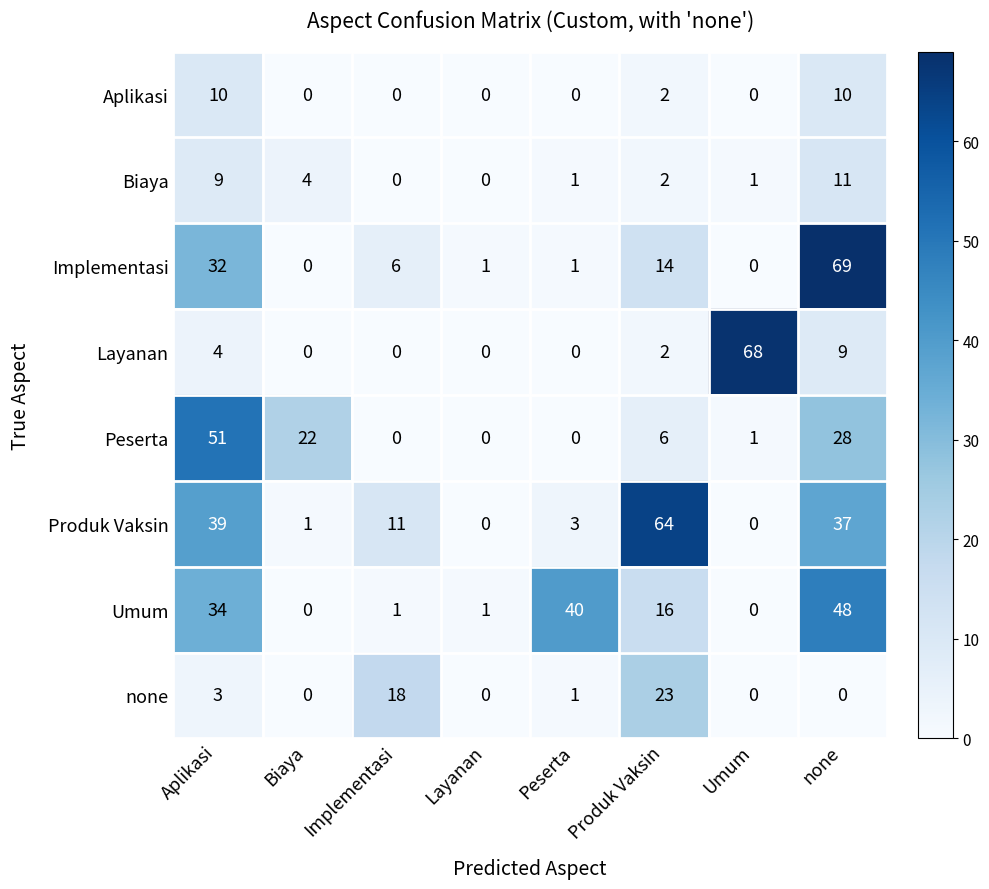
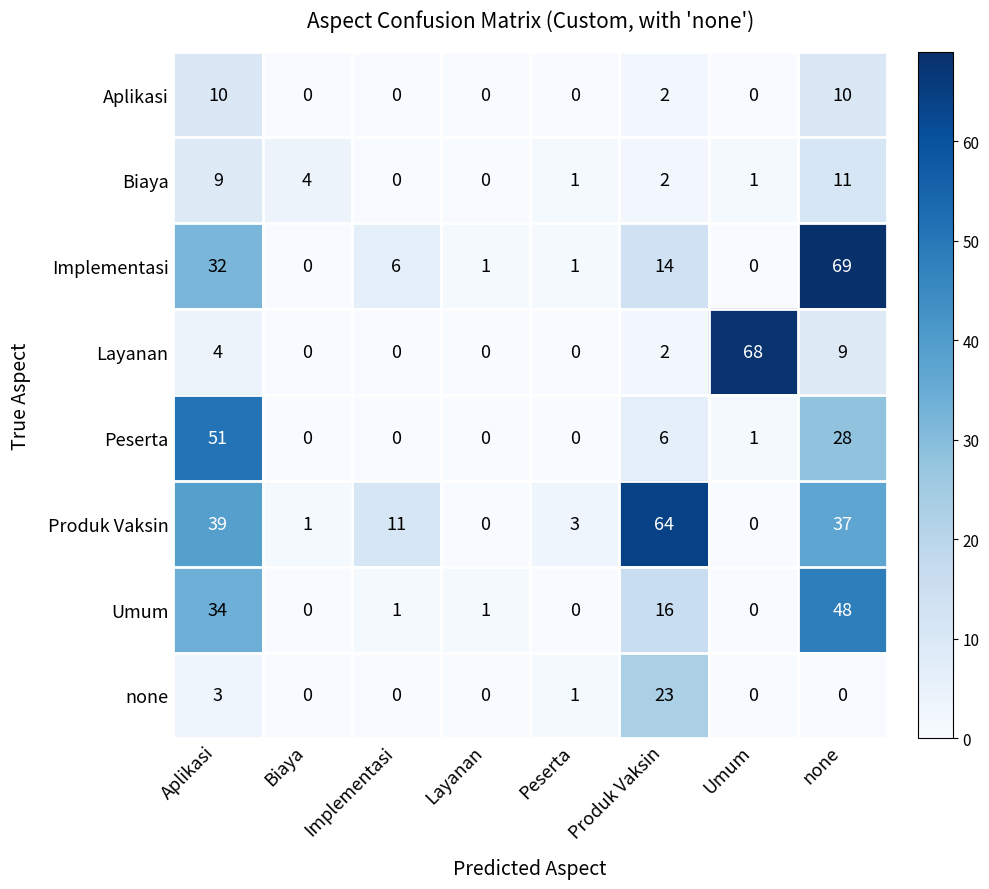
  {
    "Aplikasi": {
      "Aplikasi": 10,
      "Biaya": 0,
      "Implementasi": 0,
      "Layanan": 0,
      "Peserta": 0,
      "Produk Vaksin": 2,
      "Umum": 0,
      "none": 10
    },
    "Biaya": {
      "Aplikasi": 9,
      "Biaya": 4,
      "Implementasi": 0,
      "Layanan": 0,
      "Peserta": 1,
      "Produk Vaksin": 2,
      "Umum": 1,
      "none": 11
    },
    "Implementasi": {
      "Aplikasi": 32,
      "Biaya": 0,
      "Implementasi": 6,
      "Layanan": 1,
      "Peserta": 1,
      "Produk Vaksin": 14,
      "Umum": 0,
      "none": 69
    },
    "Layanan": {
      "Aplikasi": 4,
      "Biaya": 0,
      "Implementasi": 0,
      "Layanan": 0,
      "Peserta": 0,
      "Produk Vaksin": 2,
      "Umum": 68,
      "none": 9
    },
    "Peserta": {
      "Aplikasi": 51,
-     "Biaya": 22,
+     "Biaya": 0,
      "Implementasi": 0,
      "Layanan": 0,
      "Peserta": 0,
      "Produk Vaksin": 6,
      "Umum": 1,
      "none": 28
    },
    "Produk Vaksin": {
      "Aplikasi": 39,
      "Biaya": 1,
      "Implementasi": 11,
      "Layanan": 0,
      "Peserta": 3,
      "Produk Vaksin": 64,
      "Umum": 0,
      "none": 37
    },
    "Umum": {
      "Aplikasi": 34,
      "Biaya": 0,
      "Implementasi": 1,
      "Layanan": 1,
-     "Peserta": 40,
+     "Peserta": 0,
      "Produk Vaksin": 16,
      "Umum": 0,
      "none": 48
    },
    "none": {
      "Aplikasi": 3,
      "Biaya": 0,
-     "Implementasi": 18,
+     "Implementasi": 0,
      "Layanan": 0,
      "Peserta": 1,
      "Produk Vaksin": 23,
      "Umum": 0,
      "none": 0
    }
  }
